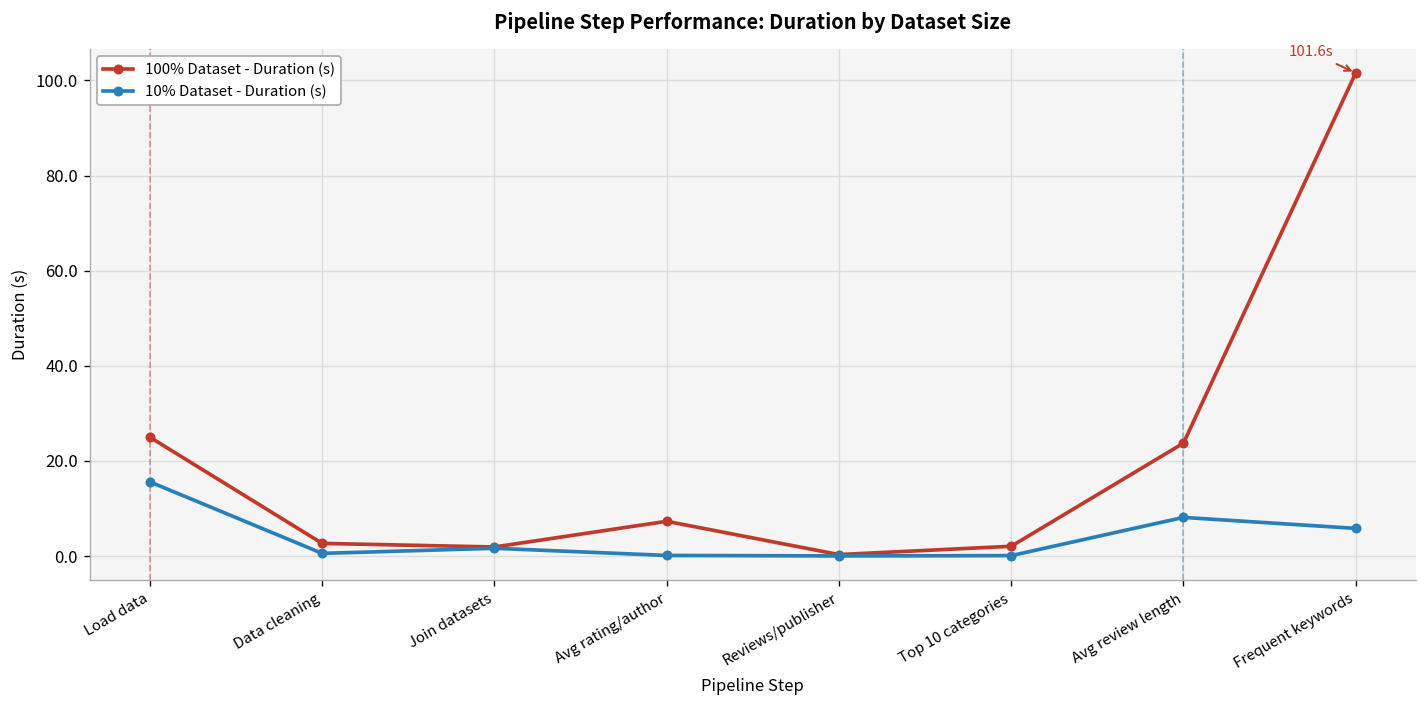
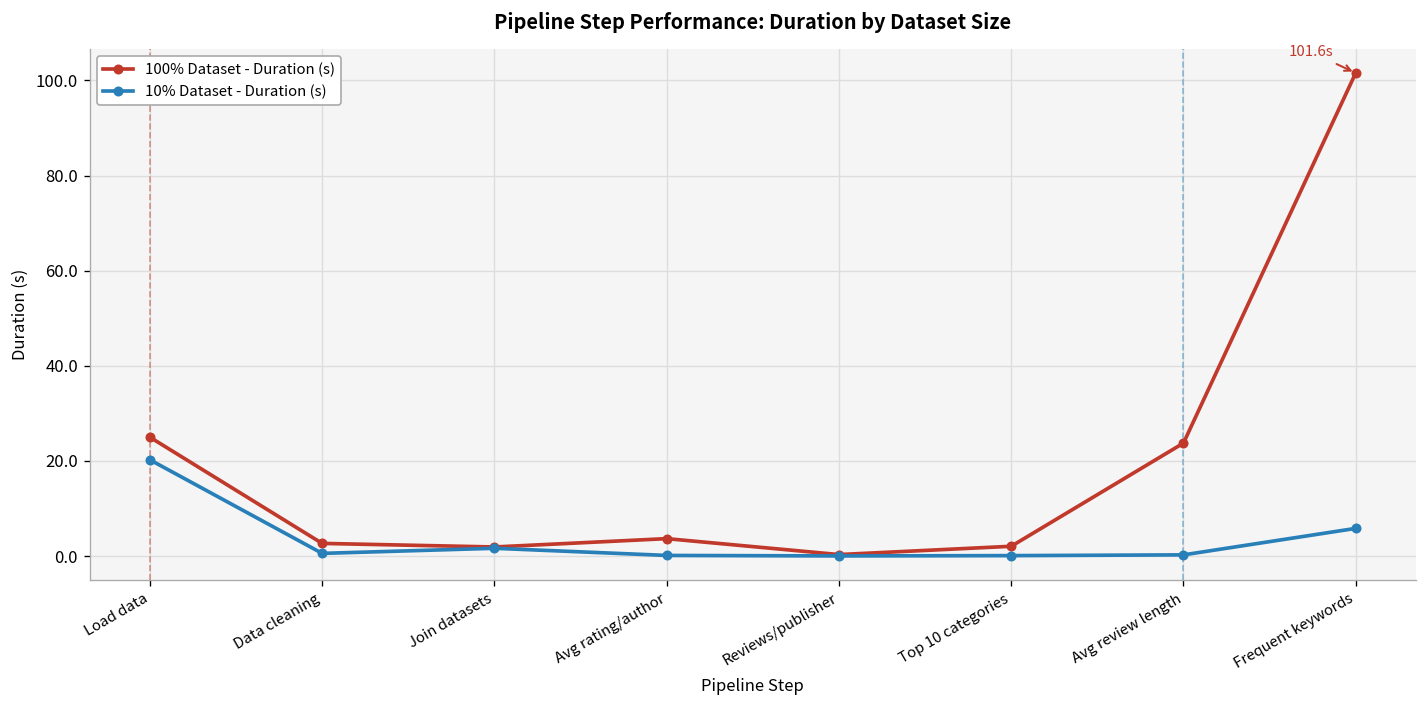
  {
    "100% Dataset - Duration (s)": {
      "Load data": 25,
      "Data cleaning": 3,
-     "Avg rating/author": 7,
+     "Avg rating/author": 4,
      "Top 10 categories": 2,
      "Avg review length": 24
    },
    "10% Dataset - Duration (s)": {
-     "Load data": 16,
+     "Load data": 20,
      "Data cleaning": 1,
      "Avg rating/author": 0,
      "Top 10 categories": 0,
-     "Avg review length": 8,
+     "Avg review length": 0,
      "Frequent keywords": 6
    }
  }
